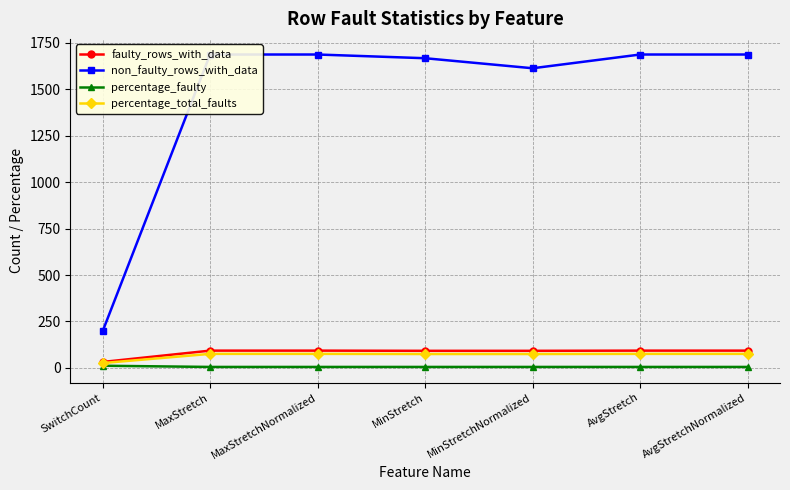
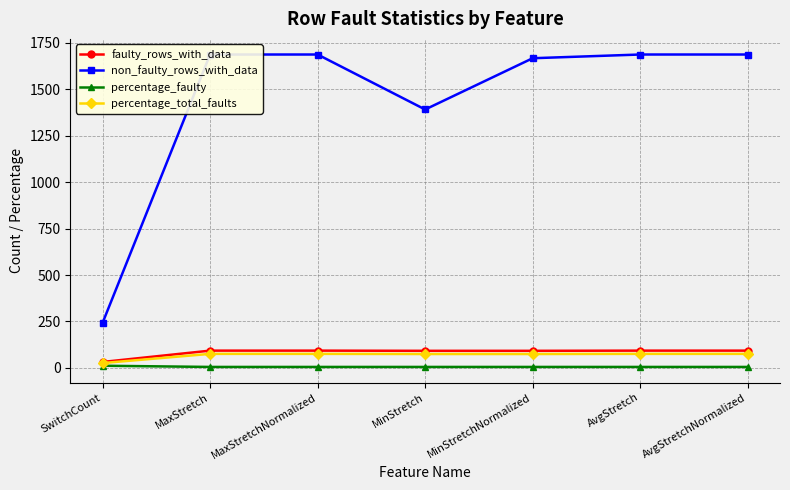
  {
    "faulty_rows_with_data": {
      "MaxStretch": 90,
      "MaxStretchNormalized": 90,
      "MinStretch": 90,
      "MinStretchNormalized": 90,
      "AvgStretch": 90,
      "AvgStretchNormalized": 90
    },
    "non_faulty_rows_with_data": {
-     "SwitchCount": 200,
+     "SwitchCount": 240,
      "MaxStretchNormalized": 1690,
-     "MinStretch": 1670,
-     "MinStretchNormalized": 1610,
+     "MinStretch": 1390,
+     "MinStretchNormalized": 1670,
      "AvgStretch": 1690,
      "AvgStretchNormalized": 1690
    },
    "percentage_faulty": {
      "SwitchCount": 10,
      "MaxStretch": 10,
      "MaxStretchNormalized": 10,
      "MinStretch": 10,
      "MinStretchNormalized": 10,
      "AvgStretch": 10,
      "AvgStretchNormalized": 10
    },
    "percentage_total_faults": {
      "MaxStretch": 80,
      "MaxStretchNormalized": 80,
      "MinStretch": 70,
      "MinStretchNormalized": 70,
      "AvgStretch": 80,
      "AvgStretchNormalized": 80
    }
  }
